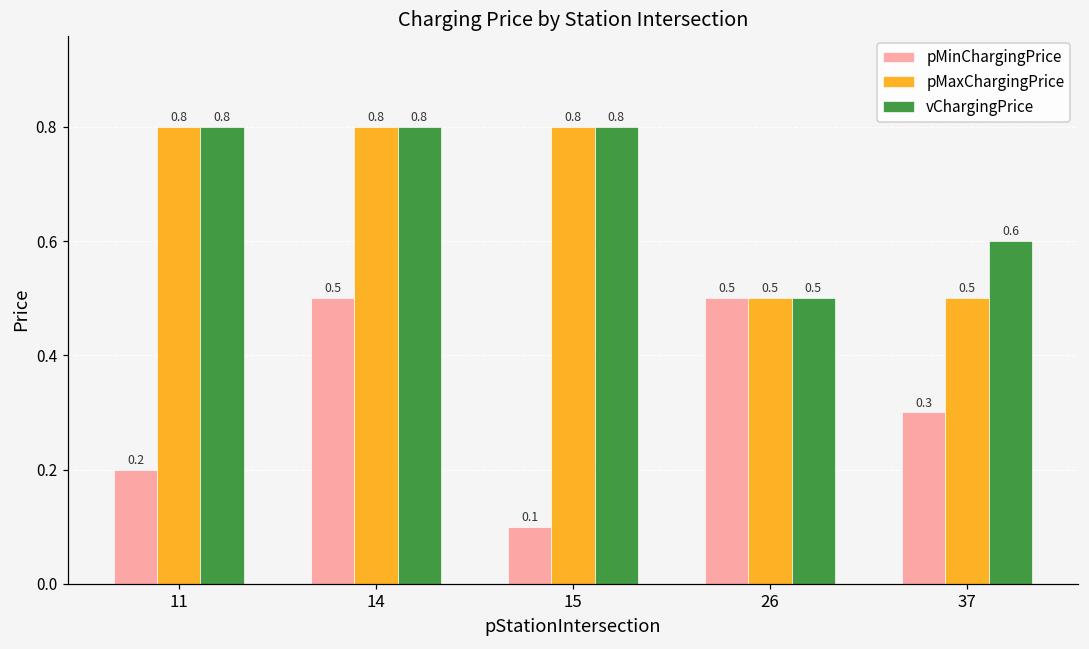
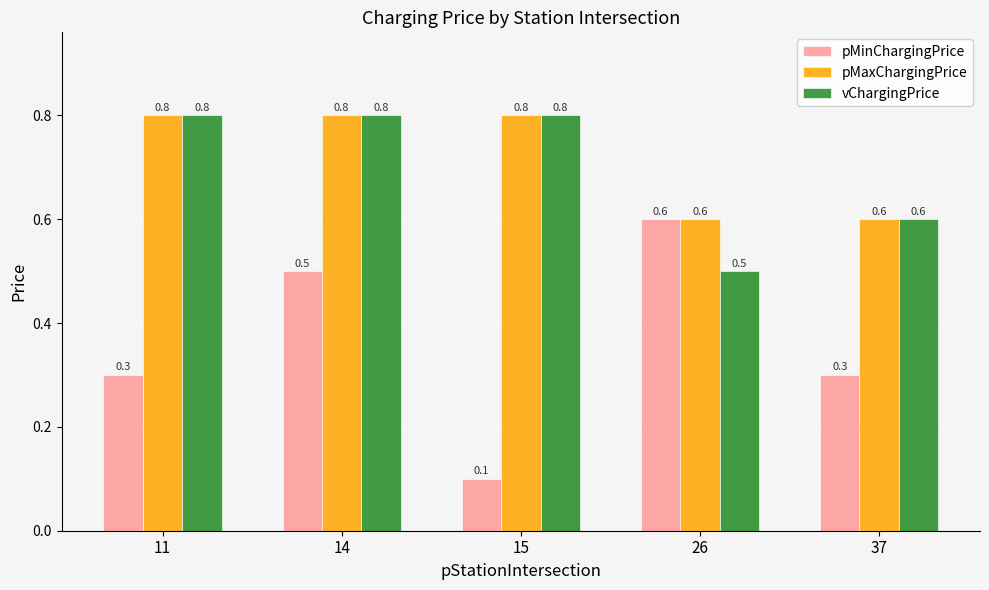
  {
    "pMinChargingPrice": {
-     "11": 0.2,
+     "11": 0.3,
      "14": 0.5,
      "15": 0.1,
-     "26": 0.5,
+     "26": 0.6,
      "37": 0.3
    },
    "pMaxChargingPrice": {
      "11": 0.8,
      "14": 0.8,
      "15": 0.8,
-     "26": 0.5,
-     "37": 0.5
+     "26": 0.6,
+     "37": 0.6
    },
    "vChargingPrice": {
      "11": 0.8,
      "14": 0.8,
      "15": 0.8,
      "26": 0.5,
      "37": 0.6
    }
  }
